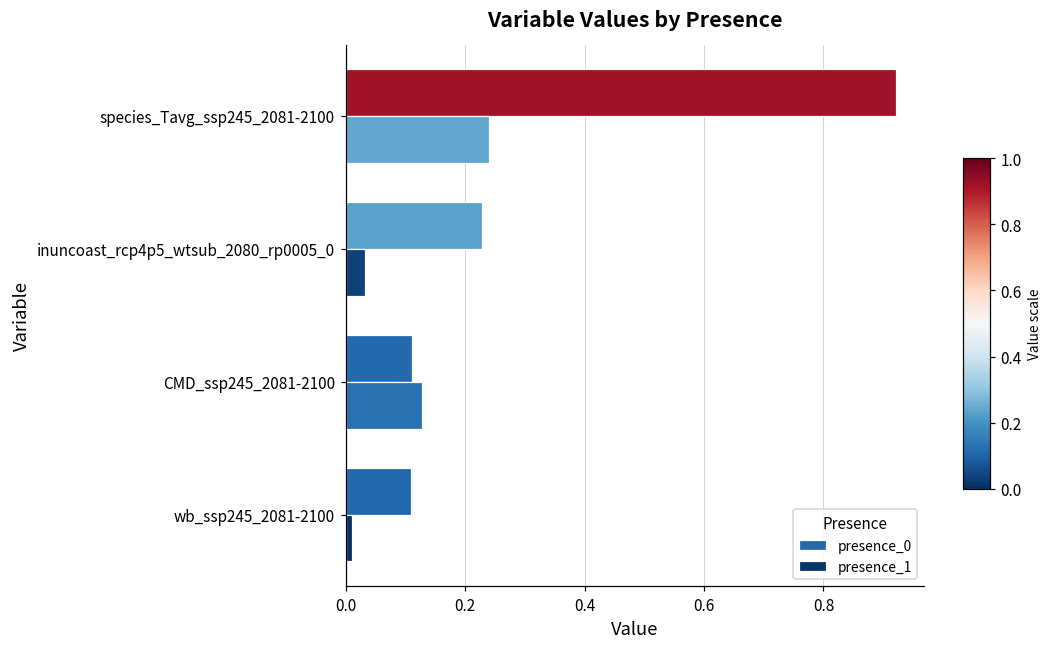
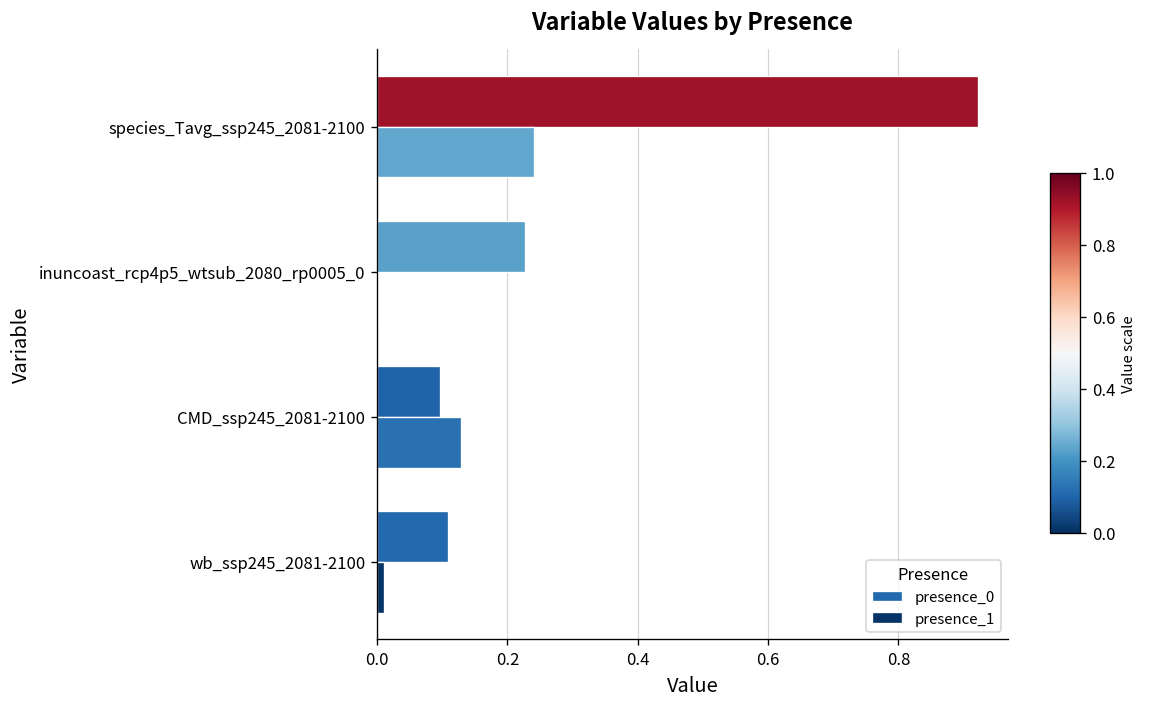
  {
    "presence_0": {
      "species_Tavg_ssp245_2081-2100": 0.92,
      "inuncoast_rcp4p5_wtsub_2080_rp0005_0": 0.23,
-     "CMD_ssp245_2081-2100": 0.11,
+     "CMD_ssp245_2081-2100": 0.10,
      "wb_ssp245_2081-2100": 0.11
    },
    "presence_1": {
      "species_Tavg_ssp245_2081-2100": 0.24,
-     "inuncoast_rcp4p5_wtsub_2080_rp0005_0": 0.03,
+     "inuncoast_rcp4p5_wtsub_2080_rp0005_0": 0.00,
      "CMD_ssp245_2081-2100": 0.13,
      "wb_ssp245_2081-2100": 0.01
    }
  }
